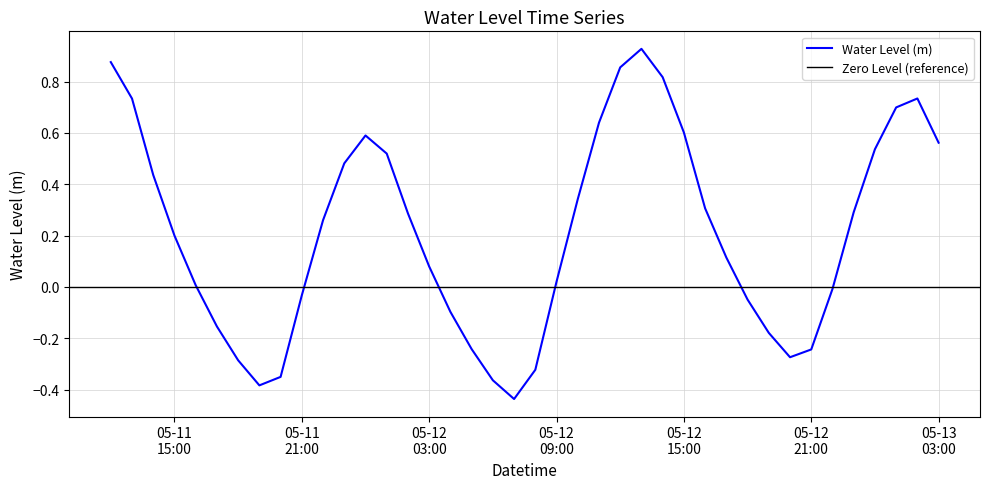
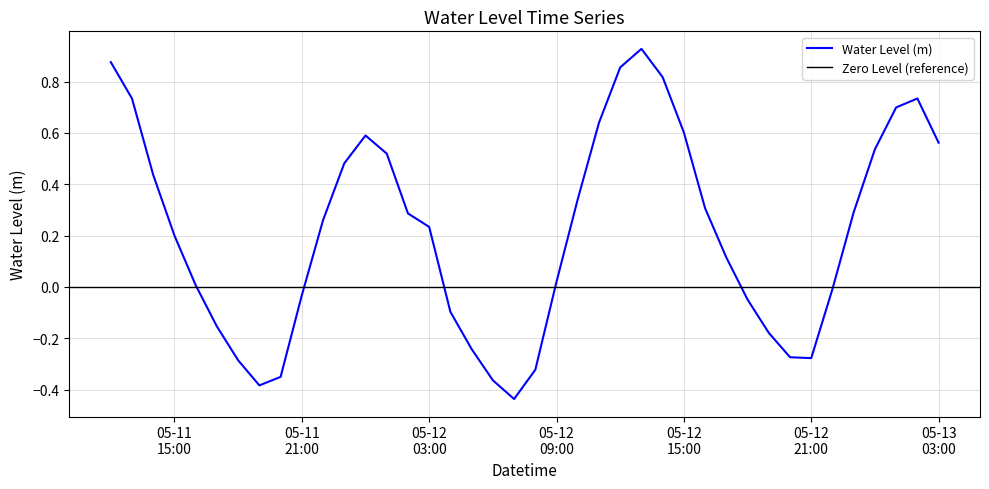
  {
    "05-11 15:00": 0.20,
    "05-11 21:00": -0.03,
-   "05-12 03:00": 0.08,
+   "05-12 03:00": 0.23,
    "05-12 09:00": 0.02,
    "05-12 15:00": 0.60,
-   "05-12 21:00": -0.24,
+   "05-12 21:00": -0.28,
    "05-13 03:00": 0.56
  }
